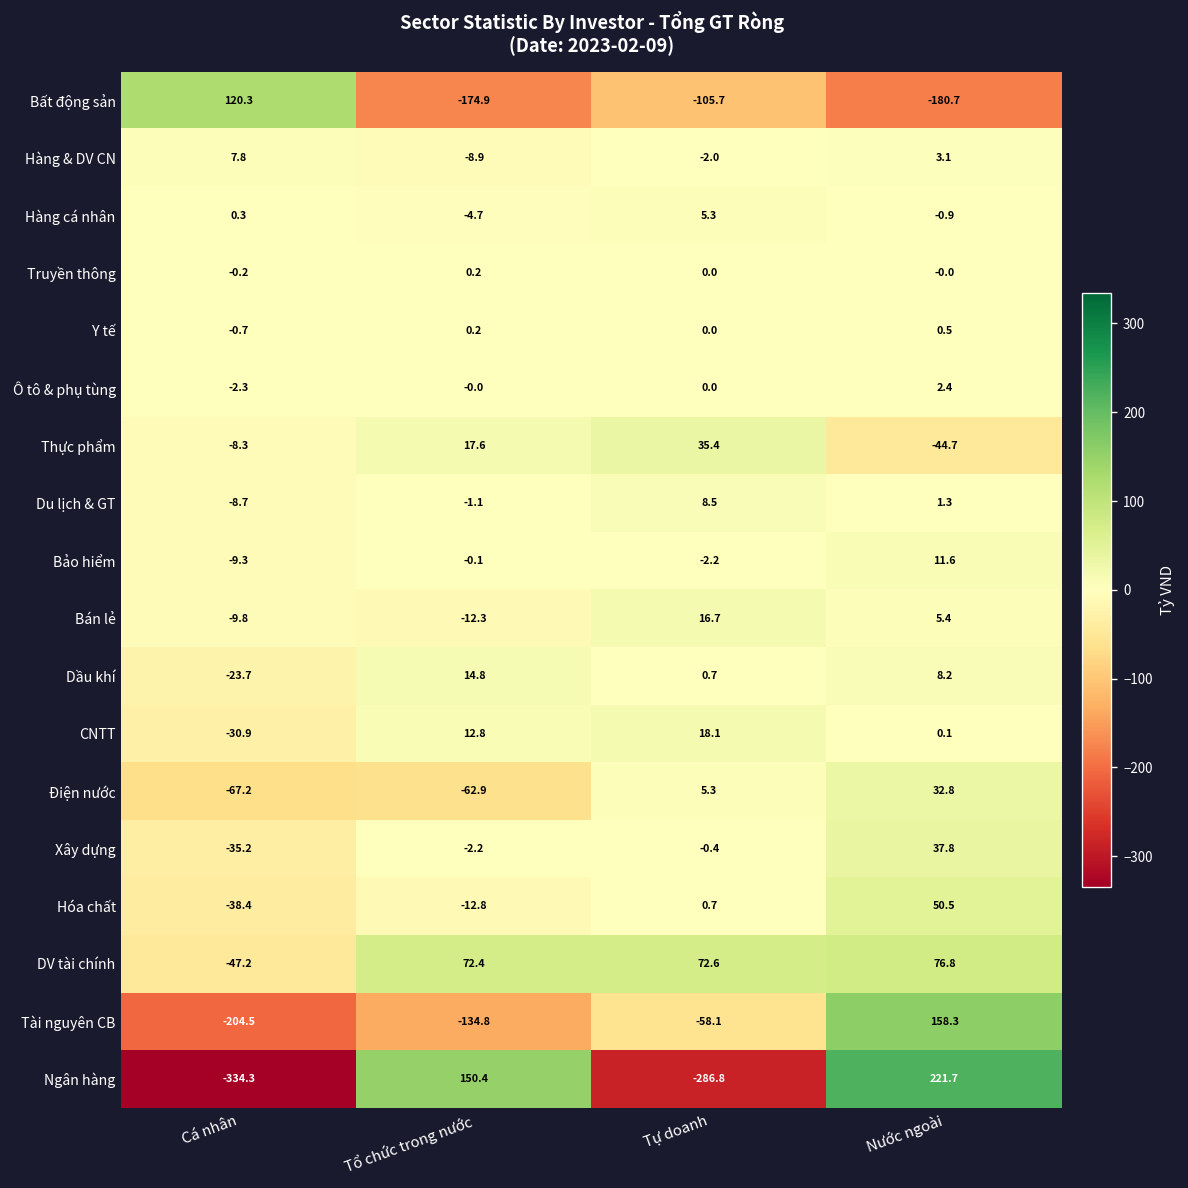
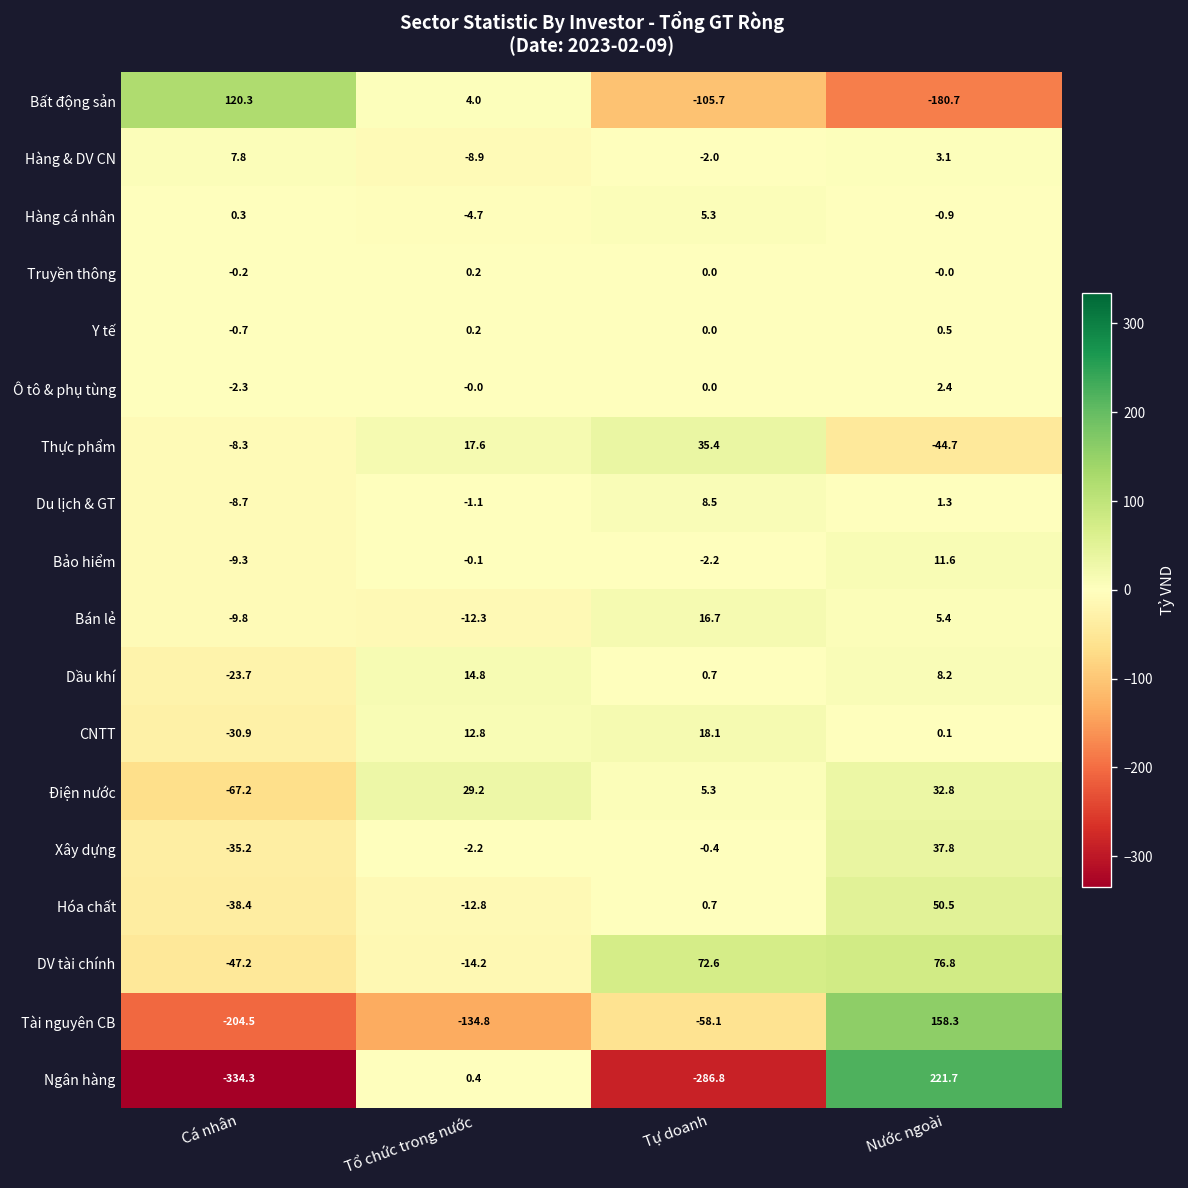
  {
    "Bất động sản": {
      "Cá nhân": 120.3,
-     "Tổ chức trong nước": -174.9,
+     "Tổ chức trong nước": 4.0,
      "Tự doanh": -105.7,
      "Nước ngoài": -180.7
    },
    "Hàng & DV CN": {
      "Cá nhân": 7.8,
      "Tổ chức trong nước": -8.9,
      "Tự doanh": -2.0,
      "Nước ngoài": 3.1
    },
    "Hàng cá nhân": {
      "Cá nhân": 0.3,
      "Tổ chức trong nước": -4.7,
      "Tự doanh": 5.3,
      "Nước ngoài": -0.9
    },
    "Truyền thông": {
      "Cá nhân": -0.2,
      "Tổ chức trong nước": 0.2,
      "Tự doanh": 0.0,
      "Nước ngoài": -0.0
    },
    "Y tế": {
      "Cá nhân": -0.7,
      "Tổ chức trong nước": 0.2,
      "Tự doanh": 0.0,
      "Nước ngoài": 0.5
    },
    "Ô tô & phụ tùng": {
      "Cá nhân": -2.3,
      "Tổ chức trong nước": -0.0,
      "Tự doanh": 0.0,
      "Nước ngoài": 2.4
    },
    "Thực phẩm": {
      "Cá nhân": -8.3,
      "Tổ chức trong nước": 17.6,
      "Tự doanh": 35.4,
      "Nước ngoài": -44.7
    },
    "Du lịch & GT": {
      "Cá nhân": -8.7,
      "Tổ chức trong nước": -1.1,
      "Tự doanh": 8.5,
      "Nước ngoài": 1.3
    },
    "Bảo hiểm": {
      "Cá nhân": -9.3,
      "Tổ chức trong nước": -0.1,
      "Tự doanh": -2.2,
      "Nước ngoài": 11.6
    },
    "Bán lẻ": {
      "Cá nhân": -9.8,
      "Tổ chức trong nước": -12.3,
      "Tự doanh": 16.7,
      "Nước ngoài": 5.4
    },
    "Dầu khí": {
      "Cá nhân": -23.7,
      "Tổ chức trong nước": 14.8,
      "Tự doanh": 0.7,
      "Nước ngoài": 8.2
    },
    "CNTT": {
      "Cá nhân": -30.9,
      "Tổ chức trong nước": 12.8,
      "Tự doanh": 18.1,
      "Nước ngoài": 0.1
    },
    "Điện nước": {
      "Cá nhân": -67.2,
-     "Tổ chức trong nước": -62.9,
+     "Tổ chức trong nước": 29.2,
      "Tự doanh": 5.3,
      "Nước ngoài": 32.8
    },
    "Xây dựng": {
      "Cá nhân": -35.2,
      "Tổ chức trong nước": -2.2,
      "Tự doanh": -0.4,
      "Nước ngoài": 37.8
    },
    "Hóa chất": {
      "Cá nhân": -38.4,
      "Tổ chức trong nước": -12.8,
      "Tự doanh": 0.7,
      "Nước ngoài": 50.5
    },
    "DV tài chính": {
      "Cá nhân": -47.2,
-     "Tổ chức trong nước": 72.4,
+     "Tổ chức trong nước": -14.2,
      "Tự doanh": 72.6,
      "Nước ngoài": 76.8
    },
    "Tài nguyên CB": {
      "Cá nhân": -204.5,
      "Tổ chức trong nước": -134.8,
      "Tự doanh": -58.1,
      "Nước ngoài": 158.3
    },
    "Ngân hàng": {
      "Cá nhân": -334.3,
-     "Tổ chức trong nước": 150.4,
+     "Tổ chức trong nước": 0.4,
      "Tự doanh": -286.8,
      "Nước ngoài": 221.7
    }
  }
